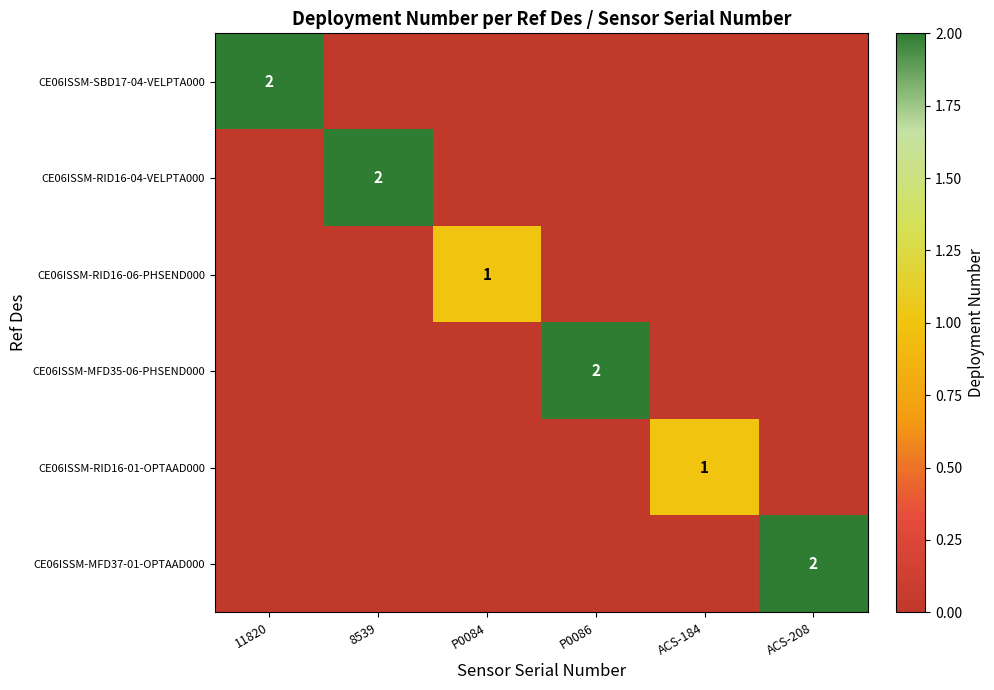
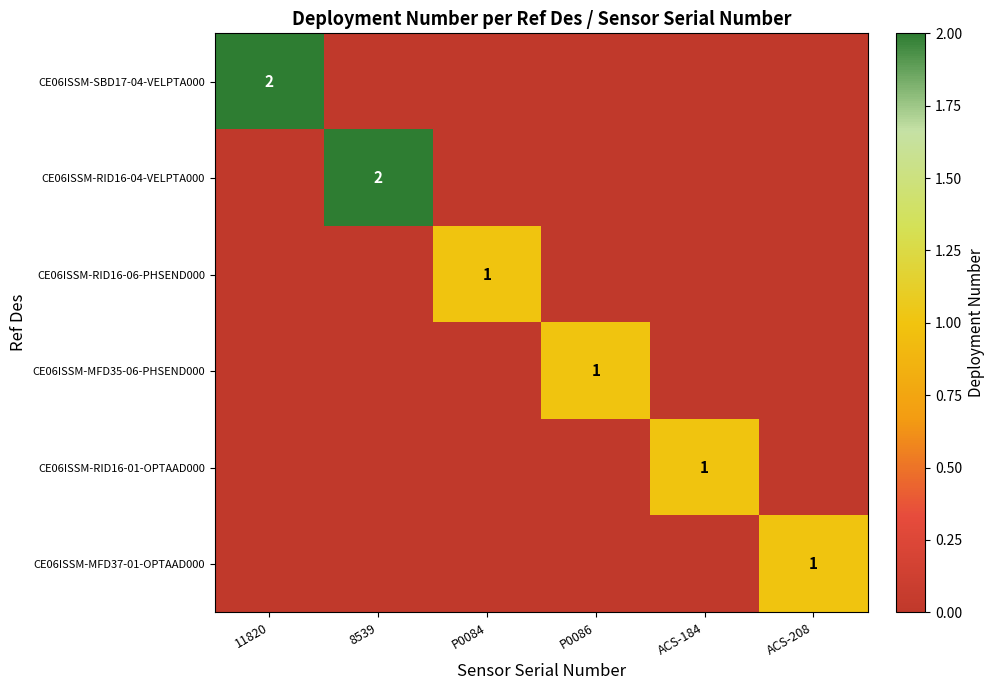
  {
    "CE06ISSM-SBD17-04-VELPTA000": {
      "11820": 2
    },
    "CE06ISSM-RID16-04-VELPTA000": {
      "8539": 2
    },
    "CE06ISSM-RID16-06-PHSEND000": {
      "P0084": 1
    },
    "CE06ISSM-MFD35-06-PHSEND000": {
-     "P0086": 2
+     "P0086": 1
    },
    "CE06ISSM-RID16-01-OPTAAD000": {
      "ACS-184": 1
    },
    "CE06ISSM-MFD37-01-OPTAAD000": {
-     "ACS-208": 2
+     "ACS-208": 1
    }
  }
